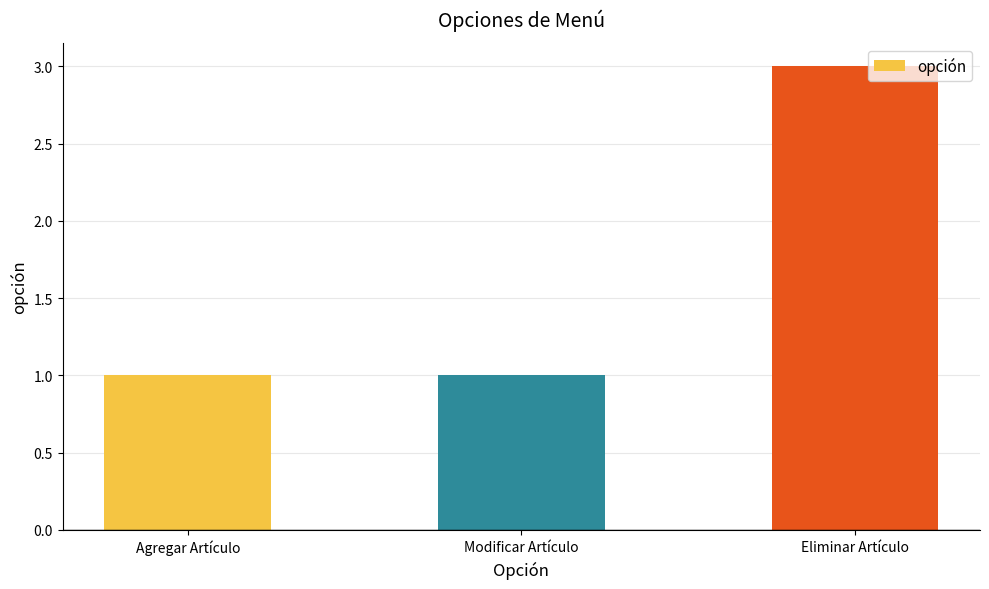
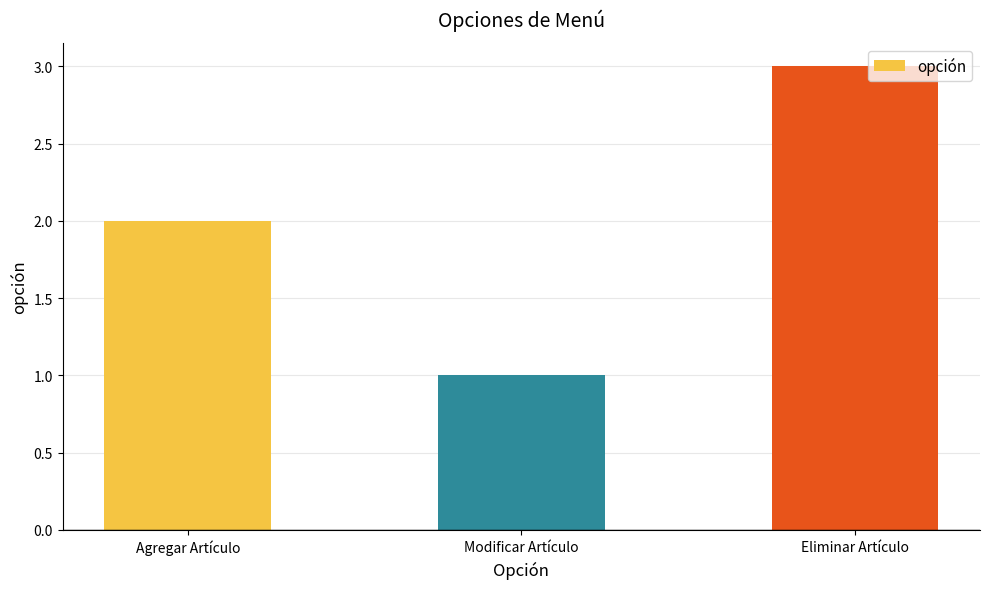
  {
-   "Agregar Artículo": 1,
+   "Agregar Artículo": 2,
    "Modificar Artículo": 1,
    "Eliminar Artículo": 3
  }
